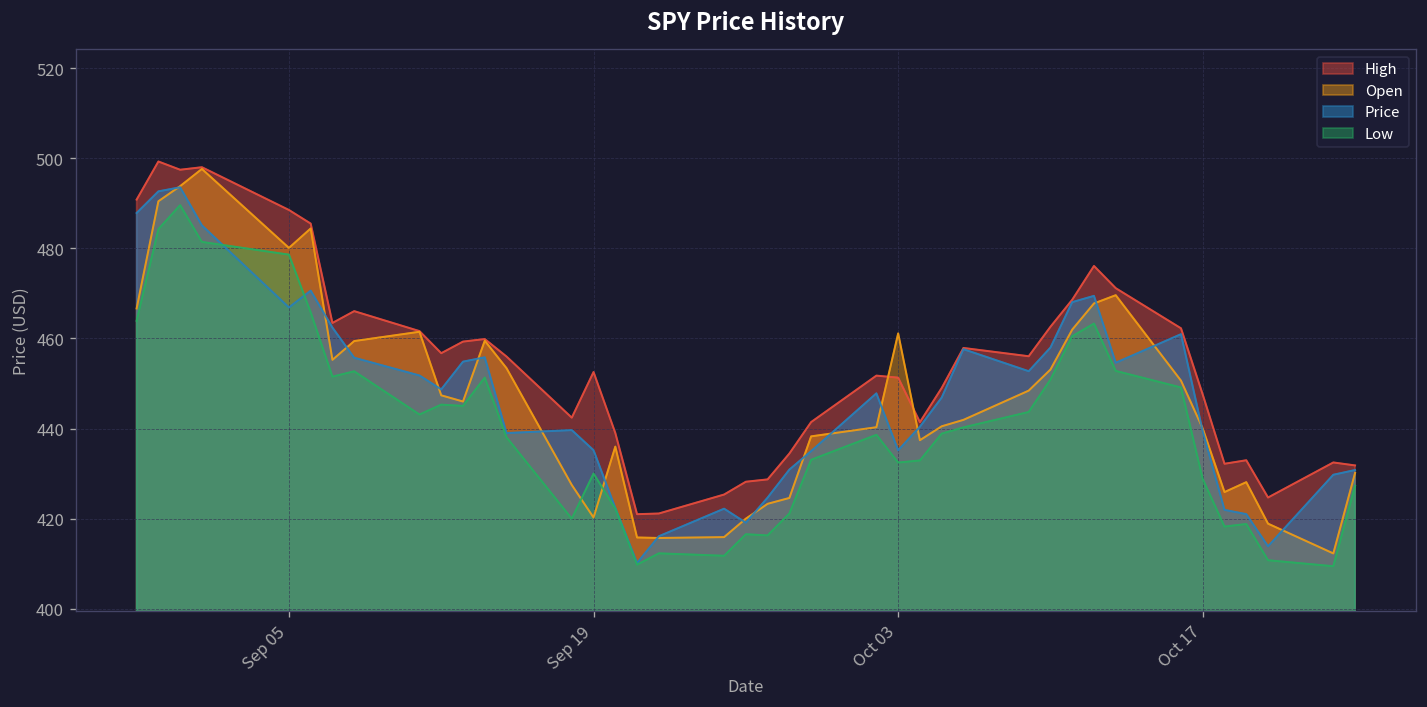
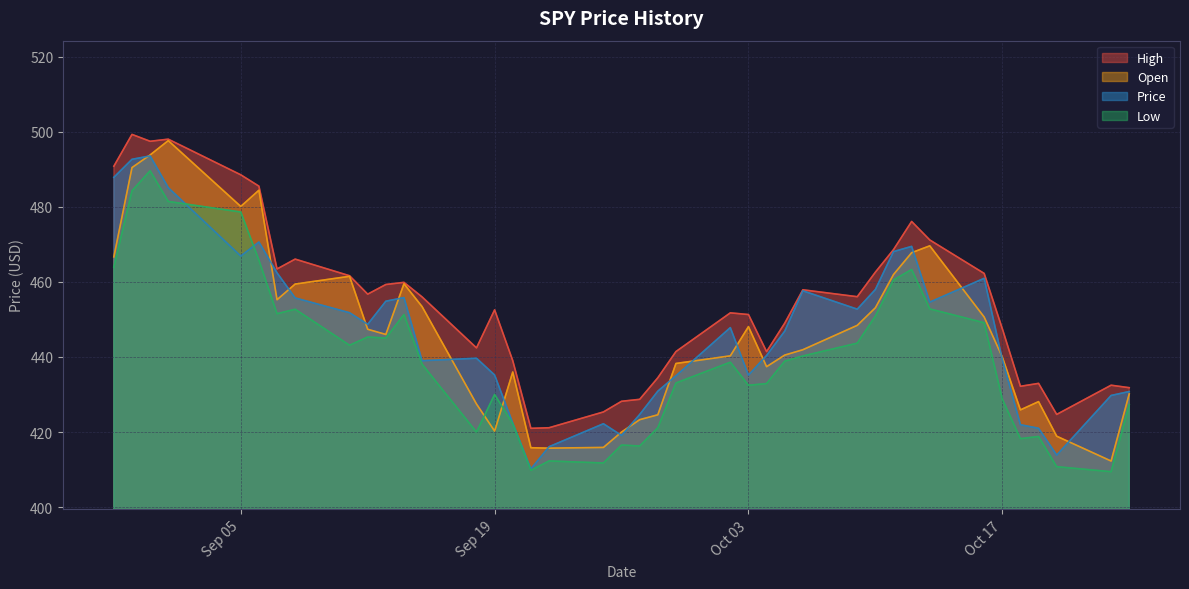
  {
    "High": {
      "Sep 05": 489,
      "Sep 19": 453,
      "Oct 03": 451,
      "Oct 17": 448
    },
    "Open": {
      "Sep 05": 480,
      "Sep 19": 420,
-     "Oct 03": 461
+     "Oct 03": 448
    },
    "Price": {
      "Sep 05": 467,
      "Sep 19": 435,
      "Oct 03": 435
    },
    "Low": {
      "Sep 05": 479,
      "Sep 19": 430,
      "Oct 03": 432,
      "Oct 17": 429
    }
  }
